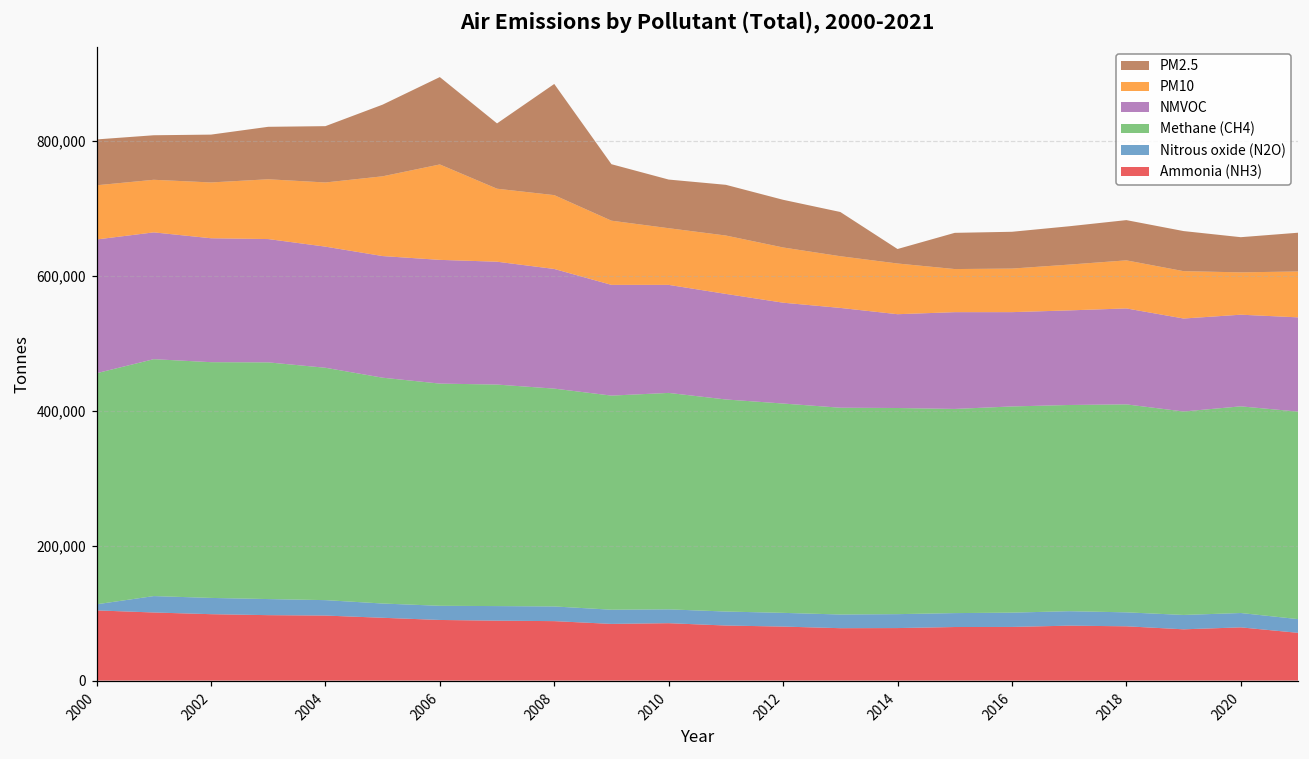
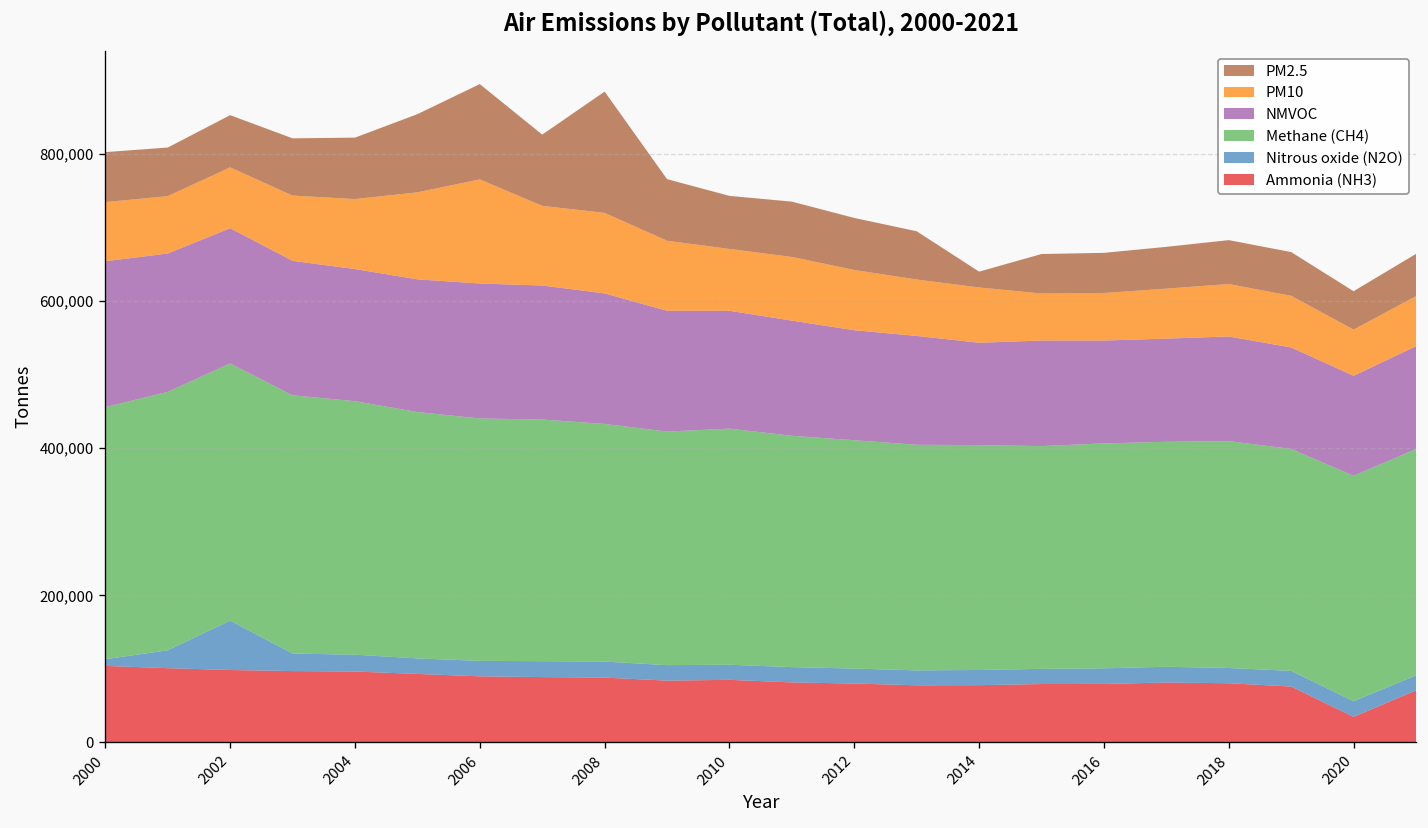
  {
    "Ammonia (NH3)": {
      "2000": "100,000",
      "2002": "100,000",
      "2004": "100,000",
      "2006": "90,000",
      "2008": "90,000",
      "2010": "90,000",
      "2012": "80,000",
      "2014": "80,000",
      "2016": "80,000",
      "2018": "80,000",
-     "2020": "80,000"
+     "2020": "30,000"
    },
    "Nitrous oxide (N2O)": {
      "2000": "10,000",
-     "2002": "20,000",
+     "2002": "70,000",
      "2004": "20,000",
      "2006": "20,000",
      "2008": "20,000",
      "2010": "20,000",
      "2012": "20,000",
      "2014": "20,000",
      "2016": "20,000",
      "2018": "20,000",
      "2020": "20,000"
    },
    "Methane (CH4)": {
      "2000": "340,000",
      "2002": "350,000",
      "2004": "340,000",
      "2006": "330,000",
      "2008": "320,000",
      "2010": "320,000",
      "2012": "310,000",
      "2014": "310,000",
      "2016": "310,000",
      "2018": "310,000",
      "2020": "310,000"
    },
    "NMVOC": {
      "2000": "200,000",
      "2002": "180,000",
      "2004": "180,000",
      "2006": "180,000",
      "2008": "180,000",
      "2010": "160,000",
      "2012": "150,000",
      "2014": "140,000",
      "2016": "140,000",
      "2018": "140,000",
      "2020": "140,000"
    },
    "PM10": {
      "2000": "80,000",
      "2002": "80,000",
      "2004": "100,000",
      "2006": "140,000",
      "2008": "110,000",
      "2010": "80,000",
      "2012": "80,000",
      "2014": "80,000",
      "2016": "60,000",
      "2018": "70,000",
      "2020": "60,000"
    },
    "PM2.5": {
      "2000": "70,000",
      "2002": "70,000",
      "2004": "80,000",
      "2006": "130,000",
      "2008": "160,000",
      "2010": "70,000",
      "2012": "70,000",
      "2014": "20,000",
      "2016": "50,000",
      "2018": "60,000",
      "2020": "50,000"
    }
  }
